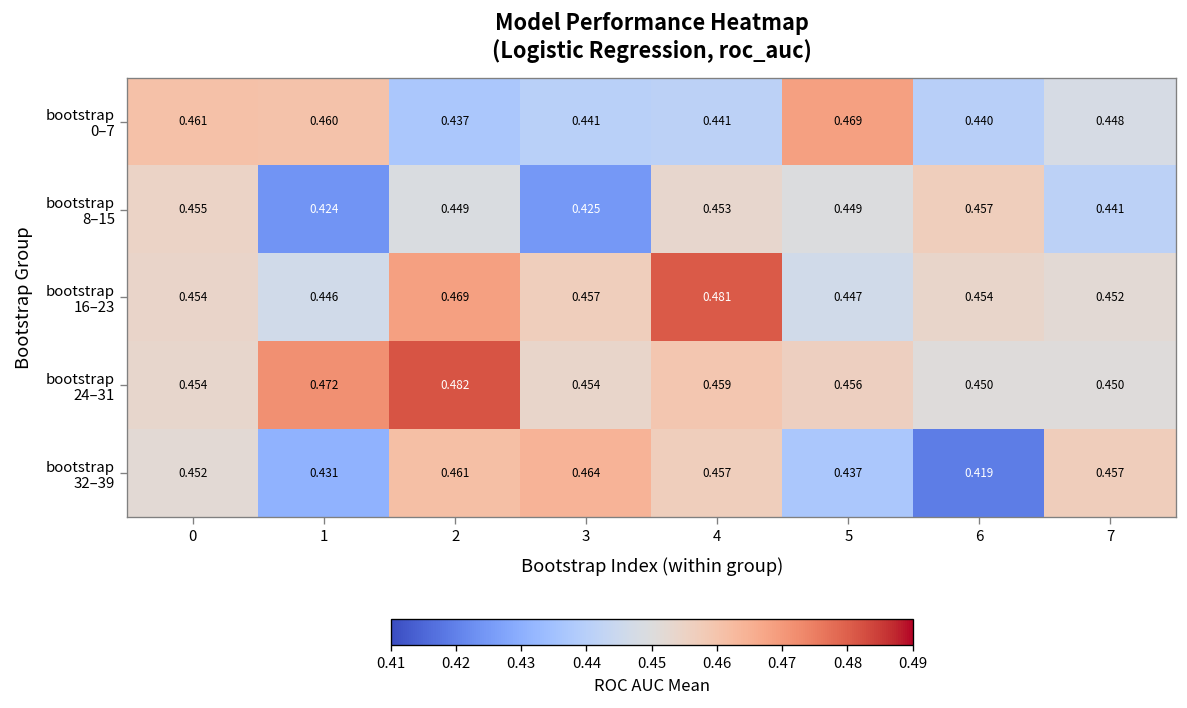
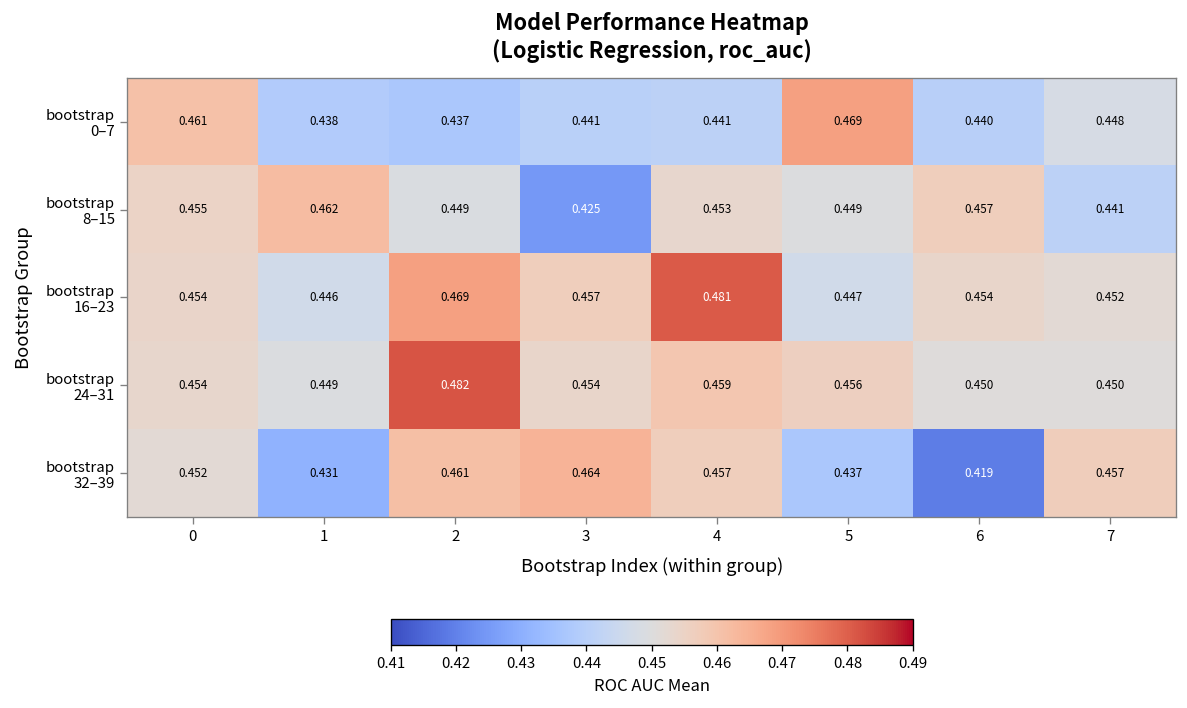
  {
    "bootstrap 0–7": {
      "0": 0.461,
-     "1": 0.460,
+     "1": 0.438,
      "2": 0.437,
      "3": 0.441,
      "4": 0.441,
      "5": 0.469,
      "6": 0.440,
      "7": 0.448
    },
    "bootstrap 8–15": {
      "0": 0.455,
-     "1": 0.424,
+     "1": 0.462,
      "2": 0.449,
      "3": 0.425,
      "4": 0.453,
      "5": 0.449,
      "6": 0.457,
      "7": 0.441
    },
    "bootstrap 16–23": {
      "0": 0.454,
      "1": 0.446,
      "2": 0.469,
      "3": 0.457,
      "4": 0.481,
      "5": 0.447,
      "6": 0.454,
      "7": 0.452
    },
    "bootstrap 24–31": {
      "0": 0.454,
-     "1": 0.472,
+     "1": 0.449,
      "2": 0.482,
      "3": 0.454,
      "4": 0.459,
      "5": 0.456,
      "6": 0.450,
      "7": 0.450
    },
    "bootstrap 32–39": {
      "0": 0.452,
      "1": 0.431,
      "2": 0.461,
      "3": 0.464,
      "4": 0.457,
      "5": 0.437,
      "6": 0.419,
      "7": 0.457
    }
  }
